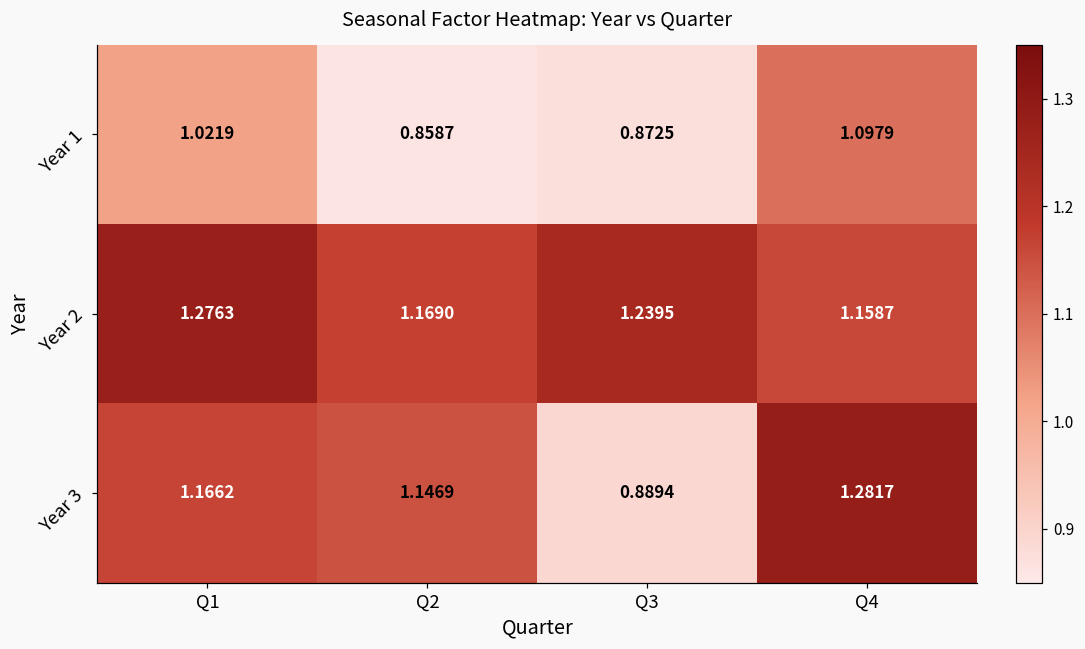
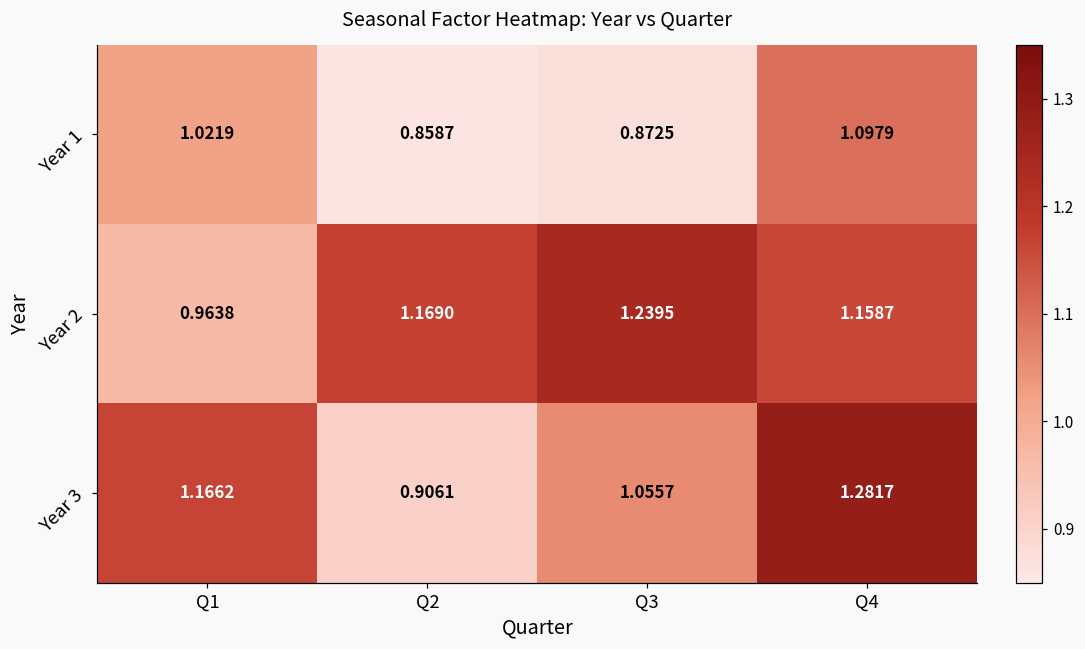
  {
    "Year 1": {
      "Q1": 1.0219,
      "Q2": 0.8587,
      "Q3": 0.8725,
      "Q4": 1.0979
    },
    "Year 2": {
-     "Q1": 1.2763,
+     "Q1": 0.9638,
      "Q2": 1.1690,
      "Q3": 1.2395,
      "Q4": 1.1587
    },
    "Year 3": {
      "Q1": 1.1662,
-     "Q2": 1.1469,
-     "Q3": 0.8894,
+     "Q2": 0.9061,
+     "Q3": 1.0557,
      "Q4": 1.2817
    }
  }
